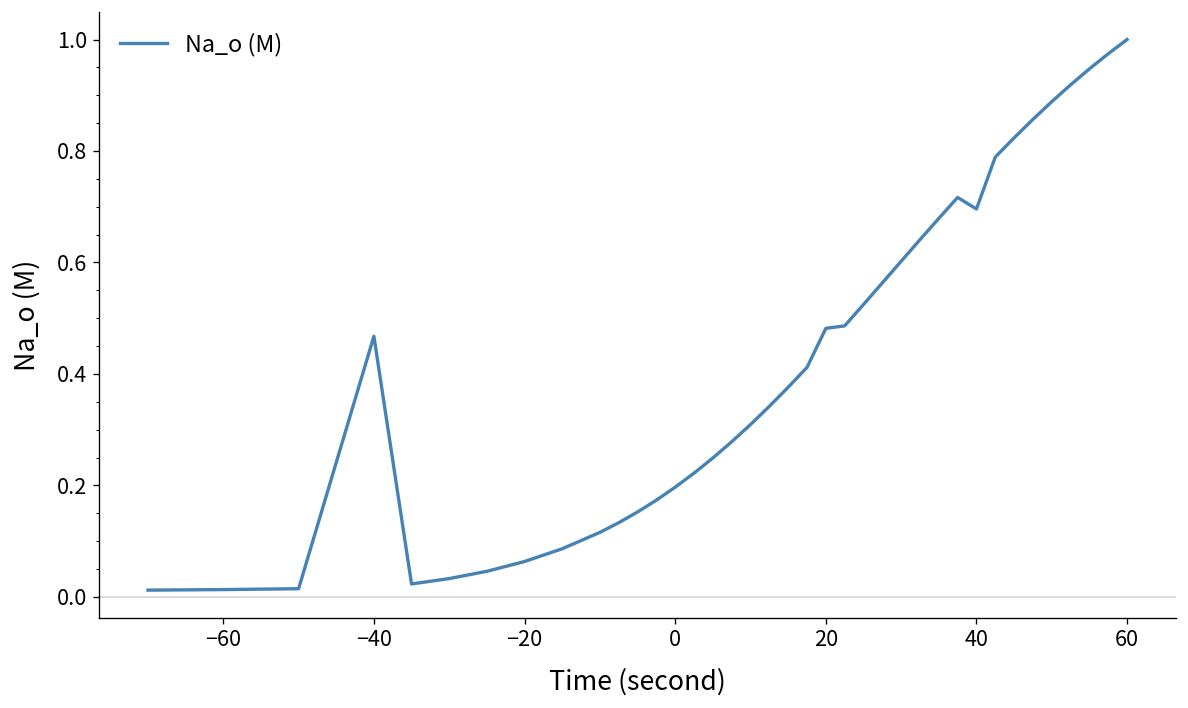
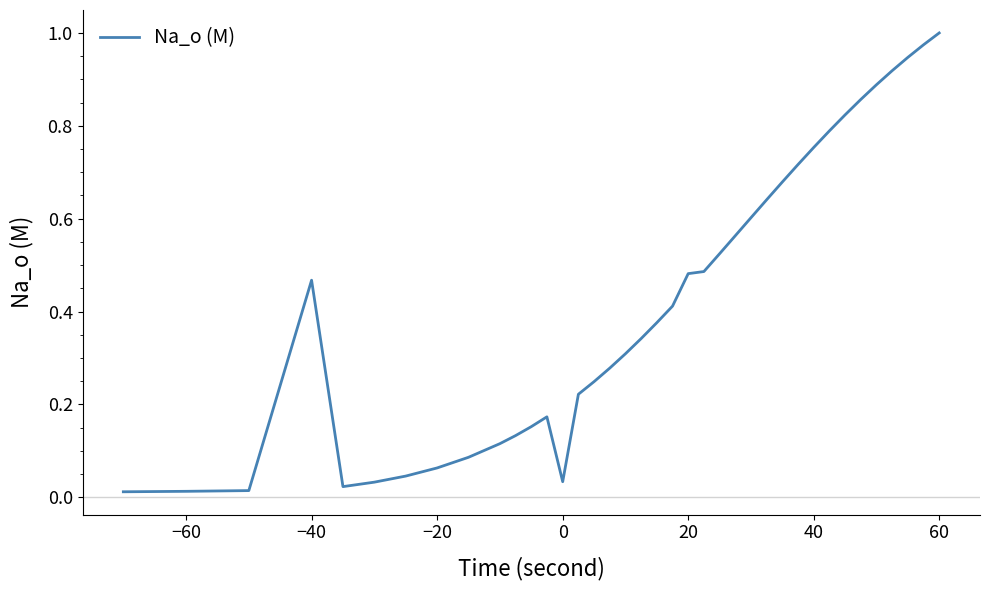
  {
    "−60": 0.01,
    "−40": 0.47,
    "−20": 0.06,
-   "0": 0.20,
+   "0": 0.03,
    "20": 0.48,
-   "40": 0.70,
+   "40": 0.75,
    "60": 1.00
  }
